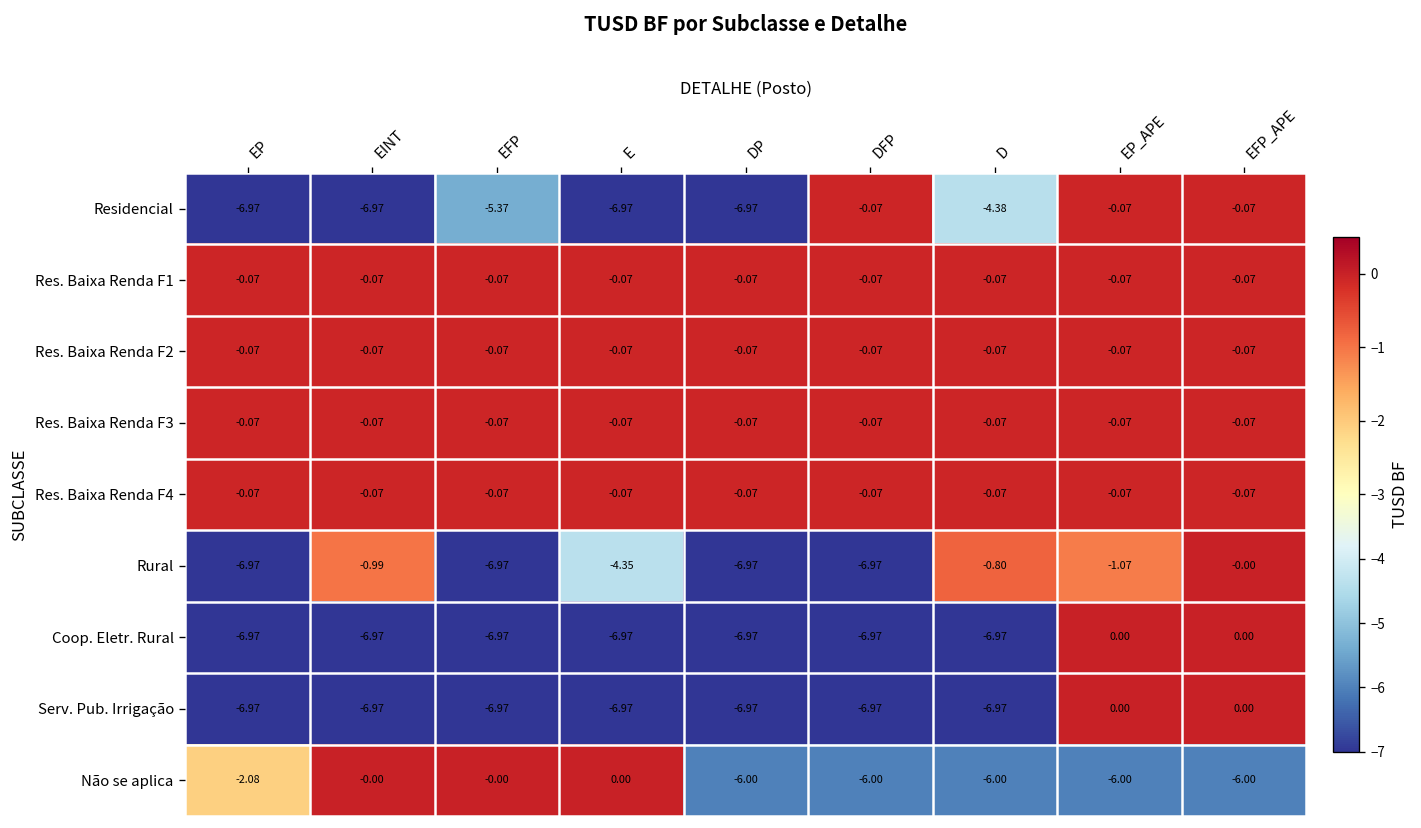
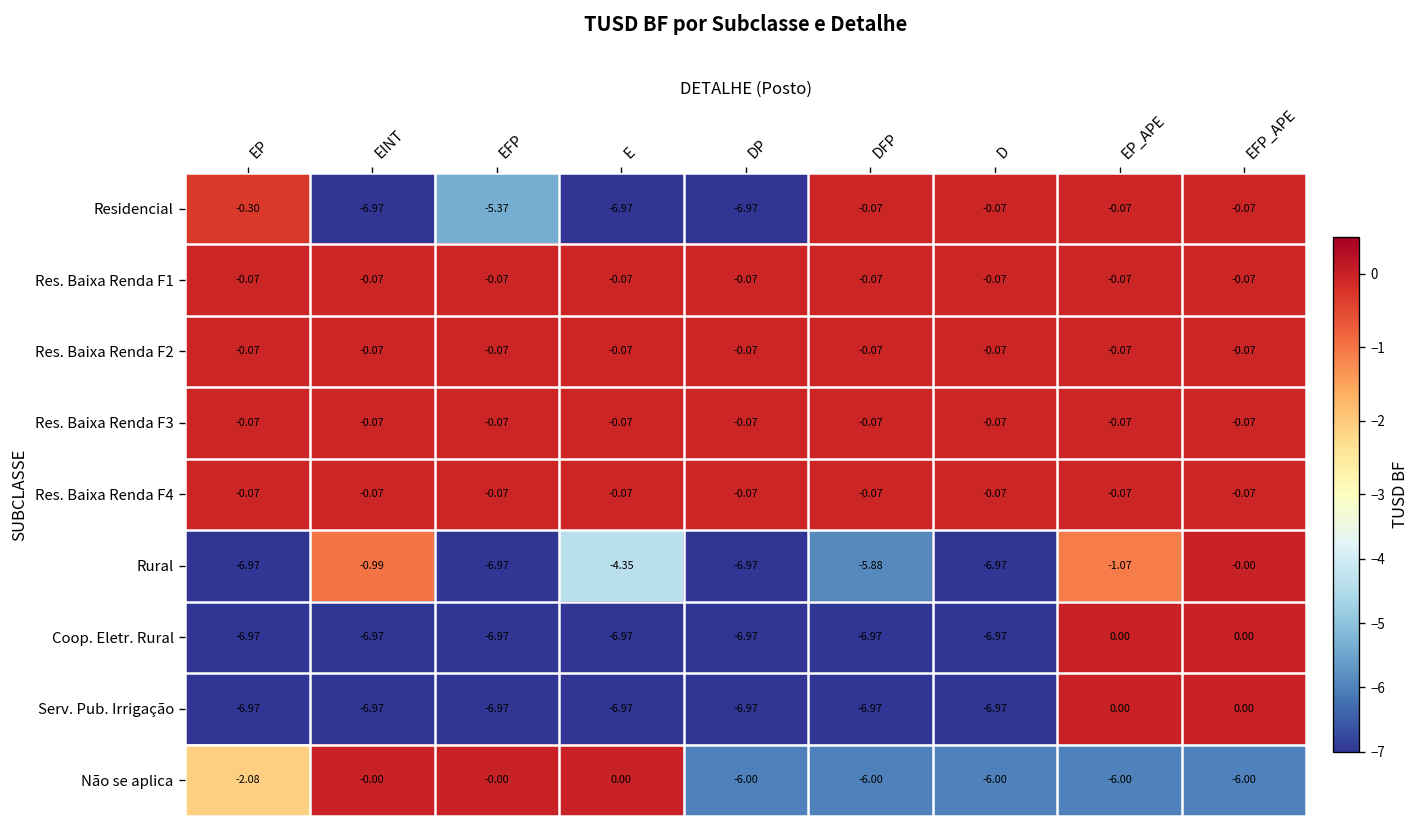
  {
    "Residencial": {
-     "EP": -6.97,
+     "EP": -0.30,
      "EINT": -6.97,
      "EFP": -5.37,
      "E": -6.97,
      "DP": -6.97,
      "DFP": -0.07,
-     "D": -4.38,
+     "D": -0.07,
      "EP_APE": -0.07,
      "EFP_APE": -0.07
    },
    "Res. Baixa Renda F1": {
      "EP": -0.07,
      "EINT": -0.07,
      "EFP": -0.07,
      "E": -0.07,
      "DP": -0.07,
      "DFP": -0.07,
      "D": -0.07,
      "EP_APE": -0.07,
      "EFP_APE": -0.07
    },
    "Res. Baixa Renda F2": {
      "EP": -0.07,
      "EINT": -0.07,
      "EFP": -0.07,
      "E": -0.07,
      "DP": -0.07,
      "DFP": -0.07,
      "D": -0.07,
      "EP_APE": -0.07,
      "EFP_APE": -0.07
    },
    "Res. Baixa Renda F3": {
      "EP": -0.07,
      "EINT": -0.07,
      "EFP": -0.07,
      "E": -0.07,
      "DP": -0.07,
      "DFP": -0.07,
      "D": -0.07,
      "EP_APE": -0.07,
      "EFP_APE": -0.07
    },
    "Res. Baixa Renda F4": {
      "EP": -0.07,
      "EINT": -0.07,
      "EFP": -0.07,
      "E": -0.07,
      "DP": -0.07,
      "DFP": -0.07,
      "D": -0.07,
      "EP_APE": -0.07,
      "EFP_APE": -0.07
    },
    "Rural": {
      "EP": -6.97,
      "EINT": -0.99,
      "EFP": -6.97,
      "E": -4.35,
      "DP": -6.97,
-     "DFP": -6.97,
-     "D": -0.80,
+     "DFP": -5.88,
+     "D": -6.97,
      "EP_APE": -1.07,
      "EFP_APE": -0.00
    },
    "Coop. Eletr. Rural": {
      "EP": -6.97,
      "EINT": -6.97,
      "EFP": -6.97,
      "E": -6.97,
      "DP": -6.97,
      "DFP": -6.97,
      "D": -6.97,
      "EP_APE": 0.00,
      "EFP_APE": 0.00
    },
    "Serv. Pub. Irrigação": {
      "EP": -6.97,
      "EINT": -6.97,
      "EFP": -6.97,
      "E": -6.97,
      "DP": -6.97,
      "DFP": -6.97,
      "D": -6.97,
      "EP_APE": 0.00,
      "EFP_APE": 0.00
    },
    "Não se aplica": {
      "EP": -2.08,
      "EINT": -0.00,
      "EFP": -0.00,
      "E": 0.00,
      "DP": -6.00,
      "DFP": -6.00,
      "D": -6.00,
      "EP_APE": -6.00,
      "EFP_APE": -6.00
    }
  }
